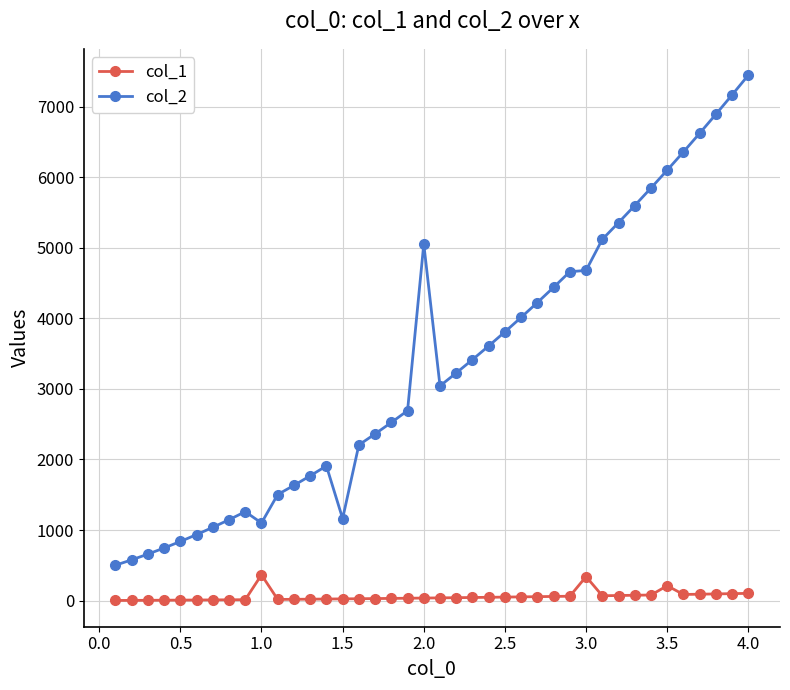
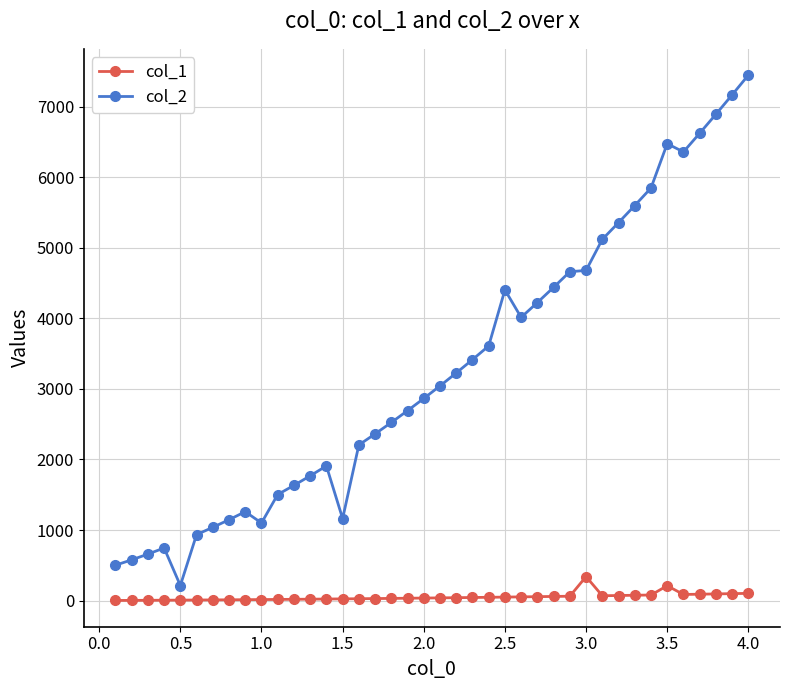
  {
    "col_1": {
      "0.5": 0,
-     "1.0": 400,
+     "1.0": 0,
      "1.5": 0,
      "2.0": 0,
      "2.5": 0,
      "3.0": 300,
      "3.5": 200,
      "4.0": 100
    },
    "col_2": {
-     "0.5": 800,
+     "0.5": 200,
      "1.0": 1100,
      "1.5": 1200,
-     "2.0": 5100,
-     "2.5": 3800,
+     "2.0": 2900,
+     "2.5": 4400,
      "3.0": 4700,
-     "3.5": 6100,
+     "3.5": 6500,
      "4.0": 7500
    }
  }
